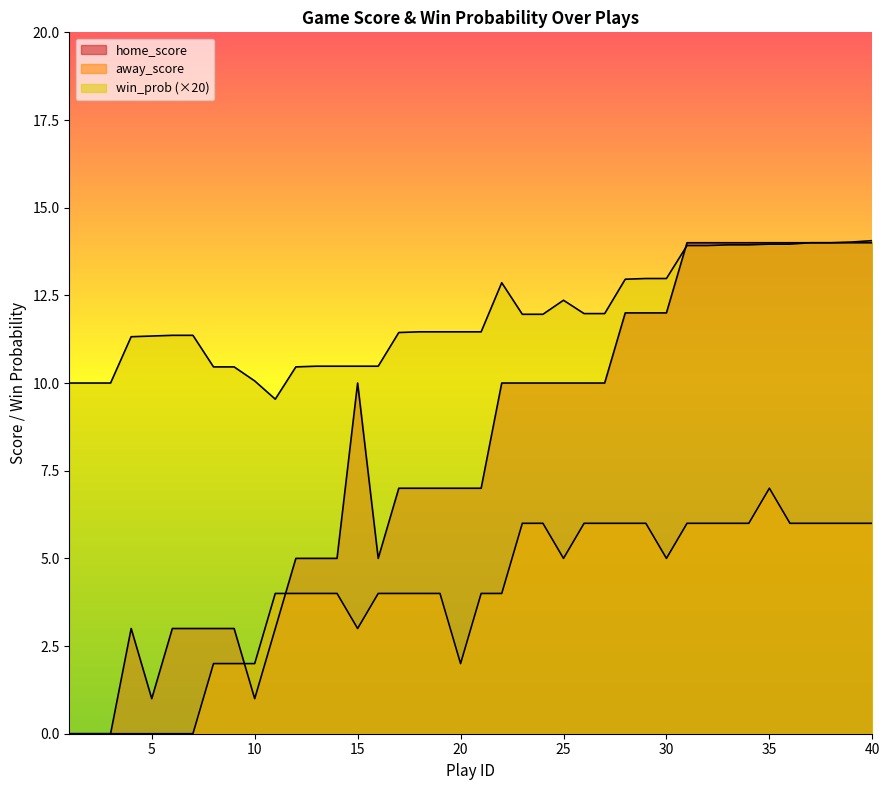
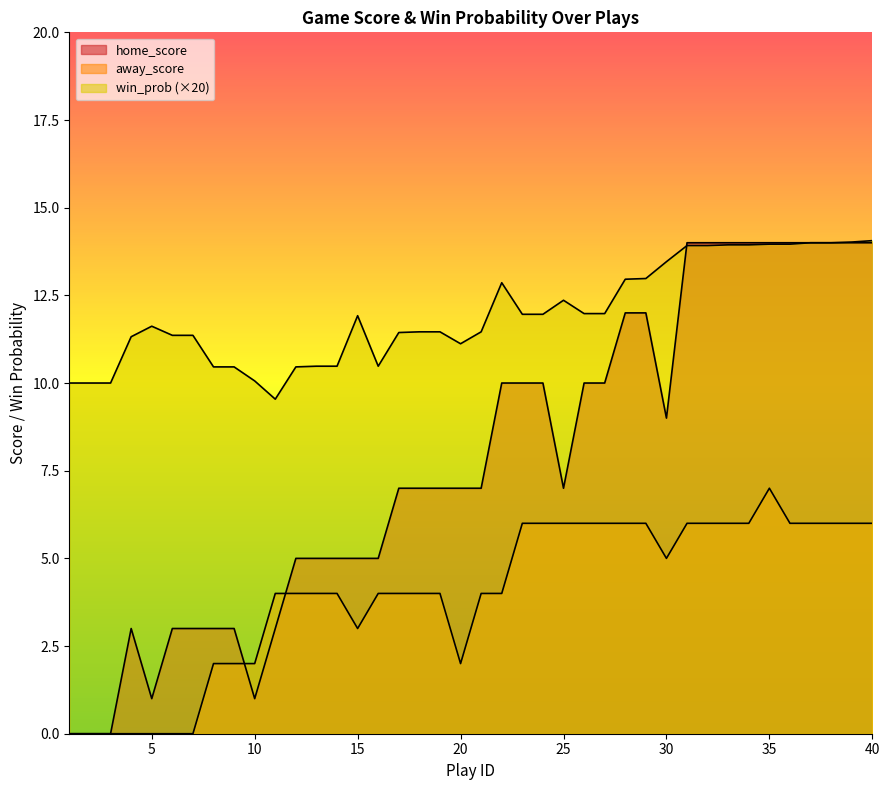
  {
    "home_score": {
      "5": 1,
      "10": 1,
-     "15": 10,
+     "15": 5,
      "20": 7,
-     "25": 10,
-     "30": 12
+     "25": 7,
+     "30": 9
    },
    "away_score": {
      "5": 0,
      "10": 2,
      "15": 3,
      "20": 2,
-     "25": 5,
+     "25": 6,
      "30": 5,
      "35": 7,
      "40": 6
    },
    "win_prob (×20)": {
-     "5": 11.3,
+     "5": 11.6,
      "10": 10.1,
-     "15": 10.5,
-     "20": 11.5,
+     "15": 11.9,
+     "20": 11.1,
      "25": 12.4,
-     "30": 13.0
+     "30": 13.5
    }
  }
